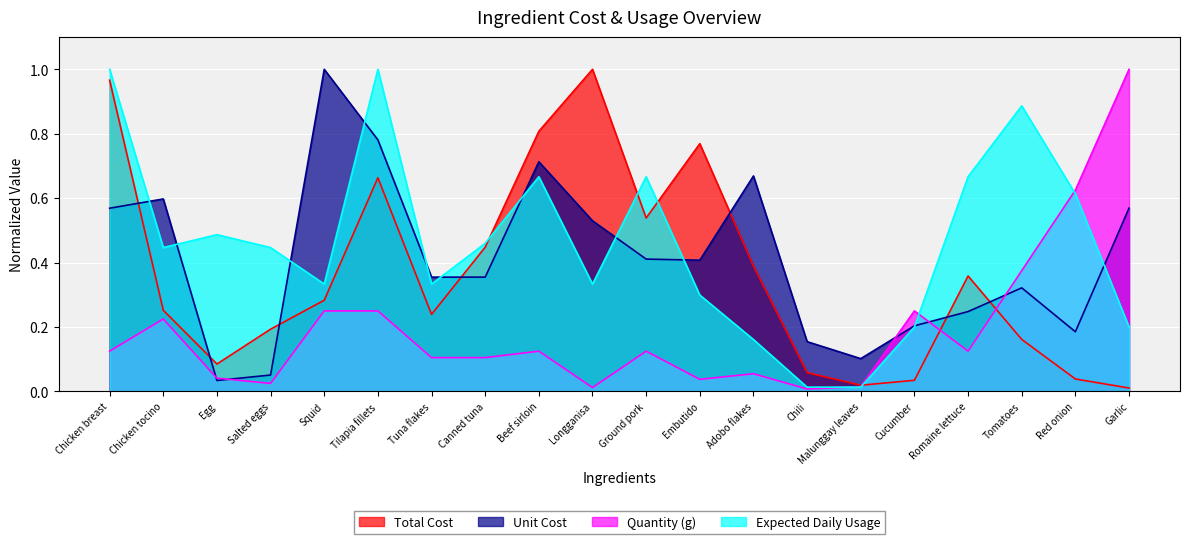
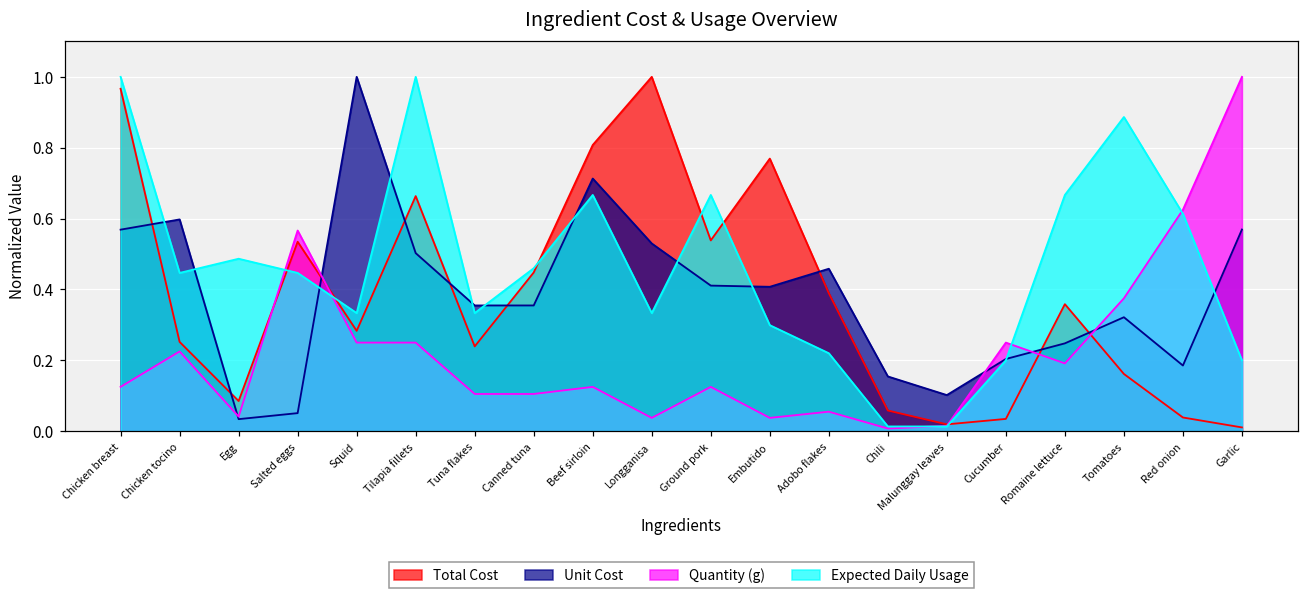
  {
    "Total Cost": {
      "Chicken breast": 0.97,
      "Chicken tocino": 0.25,
      "Egg": 0.09,
-     "Salted eggs": 0.19,
+     "Salted eggs": 0.53,
      "Squid": 0.28,
      "Tilapia fillets": 0.66,
      "Tuna flakes": 0.24,
      "Canned tuna": 0.45,
      "Beef sirloin": 0.81,
      "Longganisa": 1.00,
      "Ground pork": 0.54,
      "Embutido": 0.77,
      "Adobo flakes": 0.39,
      "Chili": 0.06,
      "Cucumber": 0.03,
      "Romaine lettuce": 0.36,
      "Tomatoes": 0.16,
      "Red onion": 0.04,
      "Garlic": 0.01
    },
    "Unit Cost": {
      "Chicken breast": 0.57,
      "Chicken tocino": 0.60,
      "Salted eggs": 0.05,
      "Squid": 1.00,
-     "Tilapia fillets": 0.78,
+     "Tilapia fillets": 0.50,
      "Tuna flakes": 0.35,
      "Canned tuna": 0.35,
      "Beef sirloin": 0.71,
      "Longganisa": 0.53,
      "Ground pork": 0.41,
      "Embutido": 0.41,
-     "Adobo flakes": 0.67,
+     "Adobo flakes": 0.46,
      "Chili": 0.15,
      "Malunggay leaves": 0.10,
      "Romaine lettuce": 0.25,
      "Tomatoes": 0.32,
      "Red onion": 0.19,
      "Garlic": 0.57
    },
    "Quantity (g)": {
      "Chicken breast": 0.13,
      "Chicken tocino": 0.23,
-     "Salted eggs": 0.03,
+     "Salted eggs": 0.57,
      "Squid": 0.25,
      "Tilapia fillets": 0.25,
      "Tuna flakes": 0.11,
      "Canned tuna": 0.11,
      "Beef sirloin": 0.13,
-     "Longganisa": 0.01,
+     "Longganisa": 0.04,
      "Ground pork": 0.13,
      "Embutido": 0.04,
      "Adobo flakes": 0.06,
      "Cucumber": 0.25,
-     "Romaine lettuce": 0.13,
+     "Romaine lettuce": 0.19,
      "Tomatoes": 0.38,
      "Red onion": 0.63,
      "Garlic": 1.00
    },
    "Expected Daily Usage": {
      "Chicken breast": 1.00,
      "Chicken tocino": 0.45,
      "Egg": 0.49,
      "Salted eggs": 0.45,
      "Squid": 0.33,
      "Tilapia fillets": 1.00,
      "Tuna flakes": 0.33,
      "Canned tuna": 0.46,
      "Beef sirloin": 0.67,
      "Longganisa": 0.33,
      "Ground pork": 0.67,
      "Embutido": 0.30,
-     "Adobo flakes": 0.16,
+     "Adobo flakes": 0.22,
      "Romaine lettuce": 0.67,
      "Tomatoes": 0.89,
      "Red onion": 0.61,
      "Garlic": 0.20
    }
  }
